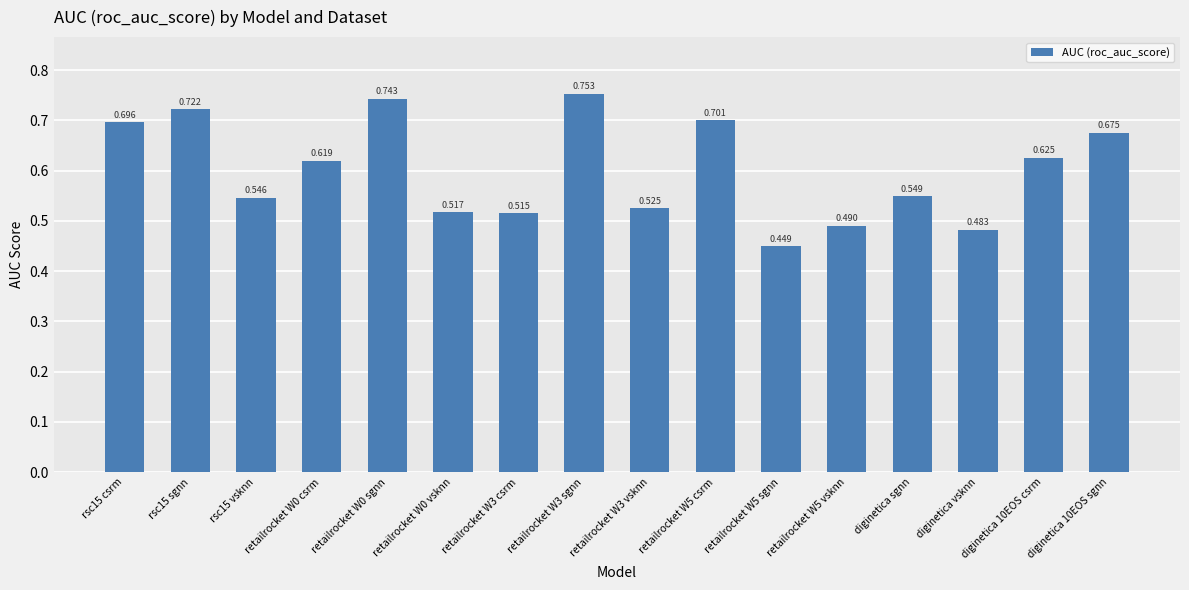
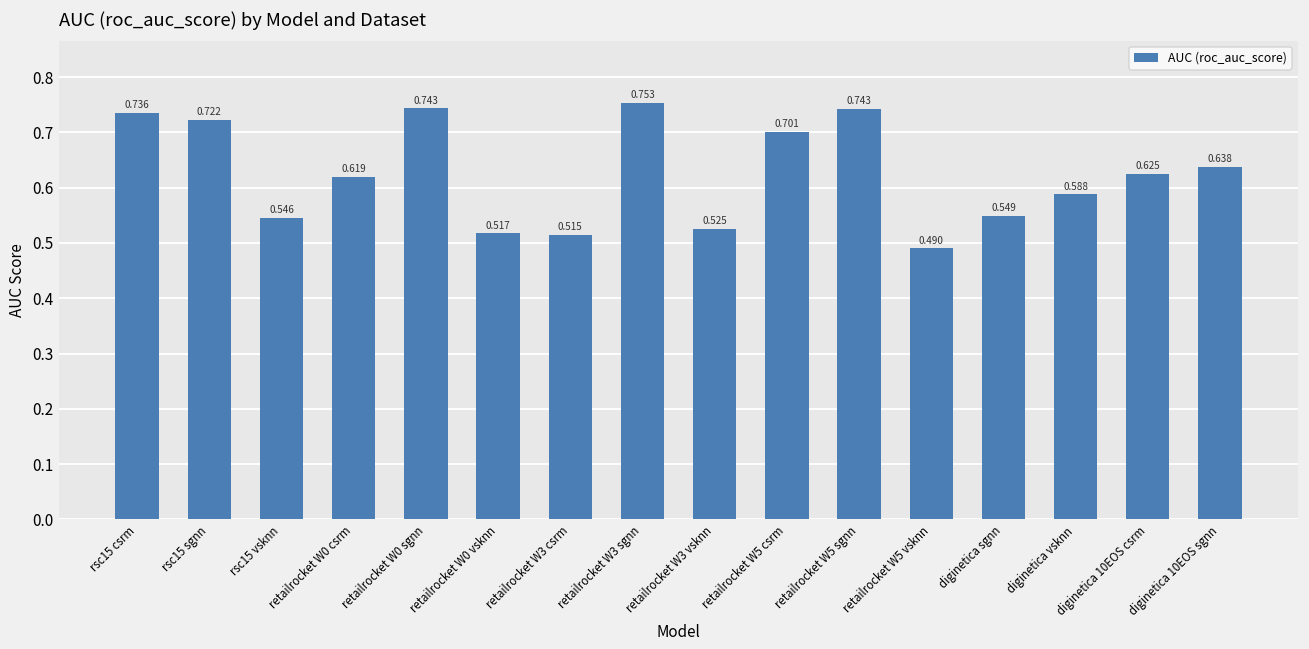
  {
-   "rsc15 csrm": 0.696,
+   "rsc15 csrm": 0.736,
    "rsc15 sgnn": 0.722,
    "rsc15 vsknn": 0.546,
    "retailrocket W0 csrm": 0.619,
    "retailrocket W0 sgnn": 0.743,
    "retailrocket W0 vsknn": 0.517,
    "retailrocket W3 csrm": 0.515,
    "retailrocket W3 sgnn": 0.753,
    "retailrocket W3 vsknn": 0.525,
    "retailrocket W5 csrm": 0.701,
-   "retailrocket W5 sgnn": 0.449,
+   "retailrocket W5 sgnn": 0.743,
    "retailrocket W5 vsknn": 0.490,
    "diginetica sgnn": 0.549,
-   "diginetica vsknn": 0.483,
+   "diginetica vsknn": 0.588,
    "diginetica 10EOS csrm": 0.625,
-   "diginetica 10EOS sgnn": 0.675
+   "diginetica 10EOS sgnn": 0.638
  }
